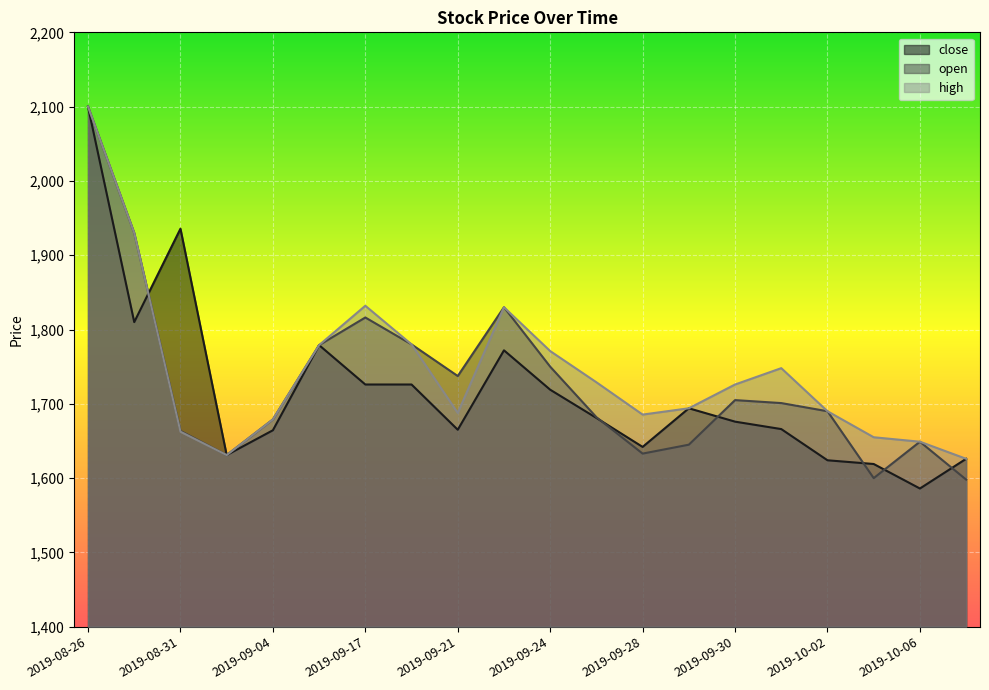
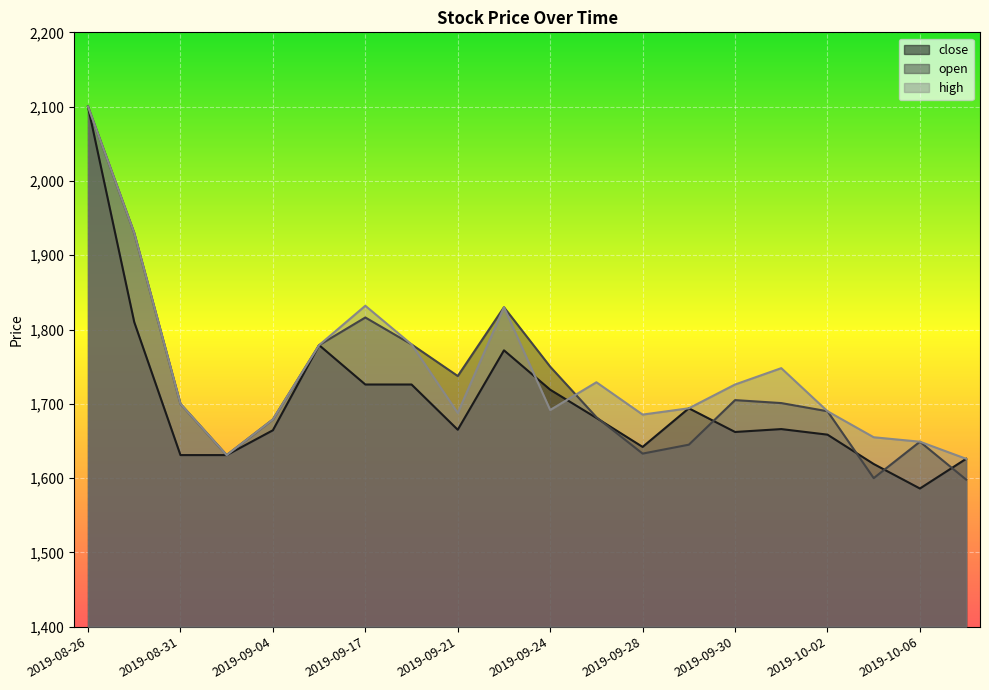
  {
    "close": {
-     "2019-08-31": "1,940",
+     "2019-08-31": "1,630",
      "2019-09-04": "1,660",
      "2019-09-17": "1,730",
      "2019-09-21": "1,670",
      "2019-09-24": "1,720",
      "2019-09-28": "1,640",
-     "2019-09-30": "1,680",
-     "2019-10-02": "1,620",
+     "2019-09-30": "1,660",
+     "2019-10-02": "1,660",
      "2019-10-06": "1,590"
    },
    "open": {
-     "2019-08-31": "1,660",
+     "2019-08-31": "1,700",
      "2019-09-17": "1,820",
      "2019-09-21": "1,740",
      "2019-09-24": "1,750",
      "2019-09-28": "1,630",
      "2019-09-30": "1,710"
    },
    "high": {
-     "2019-08-31": "1,660",
+     "2019-08-31": "1,700",
      "2019-09-17": "1,830",
      "2019-09-21": "1,690",
-     "2019-09-24": "1,770",
+     "2019-09-24": "1,690",
      "2019-09-28": "1,690",
      "2019-09-30": "1,730"
    }
  }
